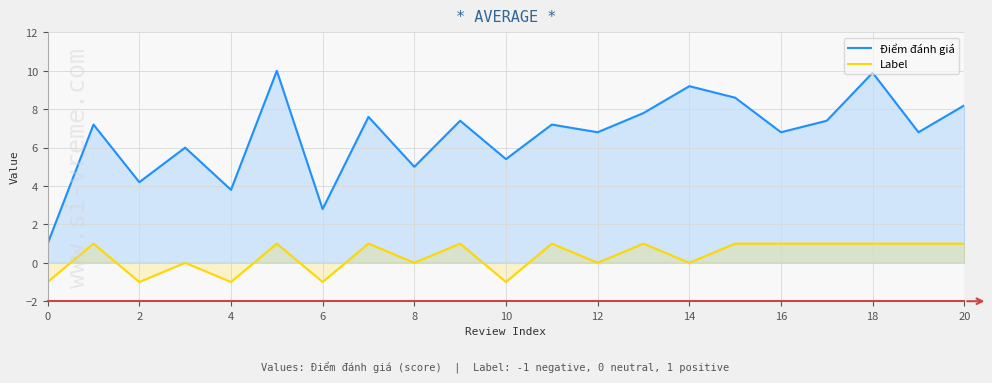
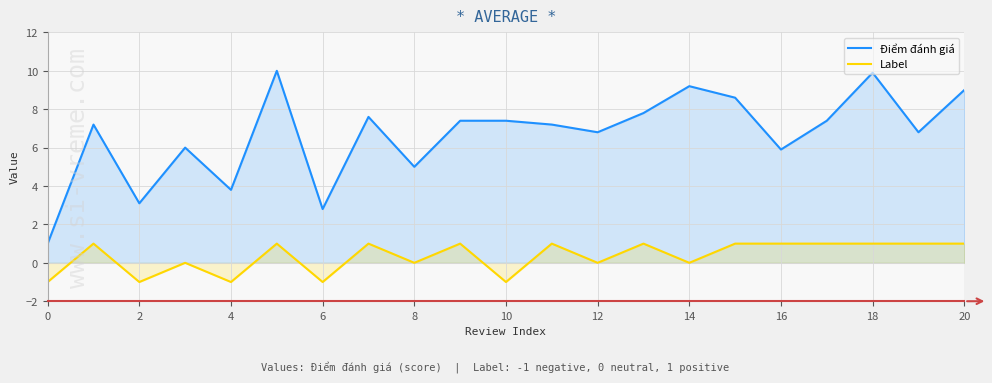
  {
    "Điểm đánh giá": {
      "0": 1.0,
-     "2": 4.2,
+     "2": 3.1,
      "4": 3.8,
      "6": 2.8,
      "8": 5.0,
-     "10": 5.4,
+     "10": 7.4,
      "12": 6.8,
      "14": 9.2,
-     "16": 6.8,
-     "20": 8.2
+     "16": 5.9,
+     "20": 9.0
    }
  }
